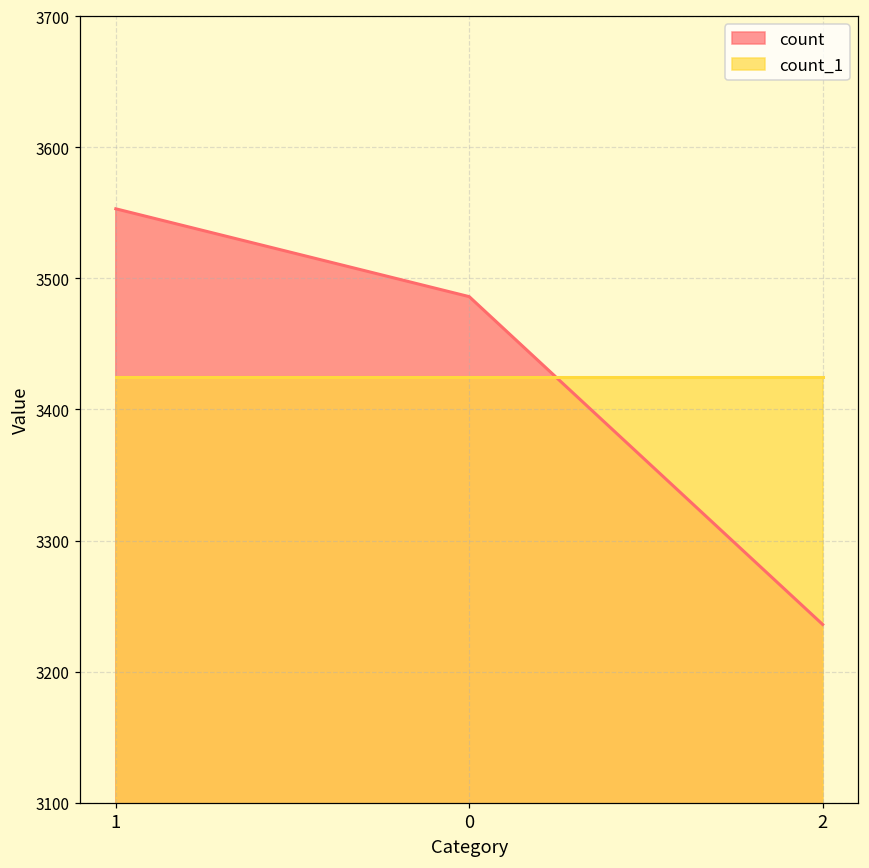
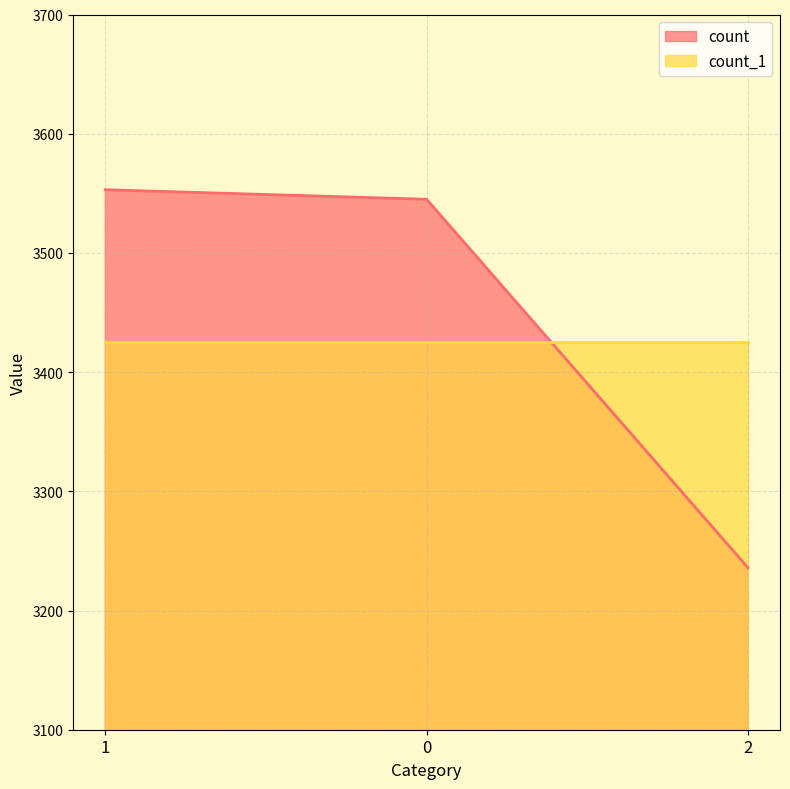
  {
    "count": {
      "1": 3553,
-     "0": 3486,
+     "0": 3545,
      "2": 3236
    },
    "count_1": {
      "1": 3425,
      "0": 3425,
      "2": 3425
    }
  }
